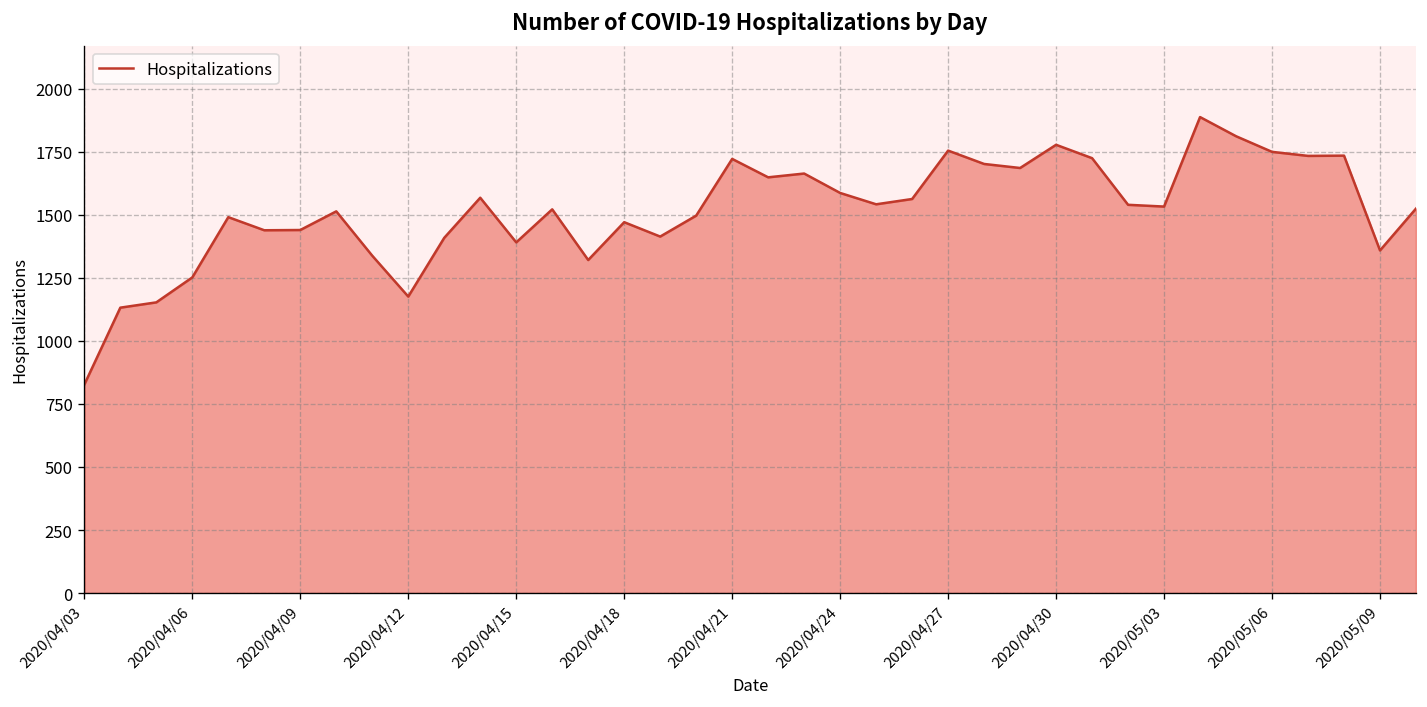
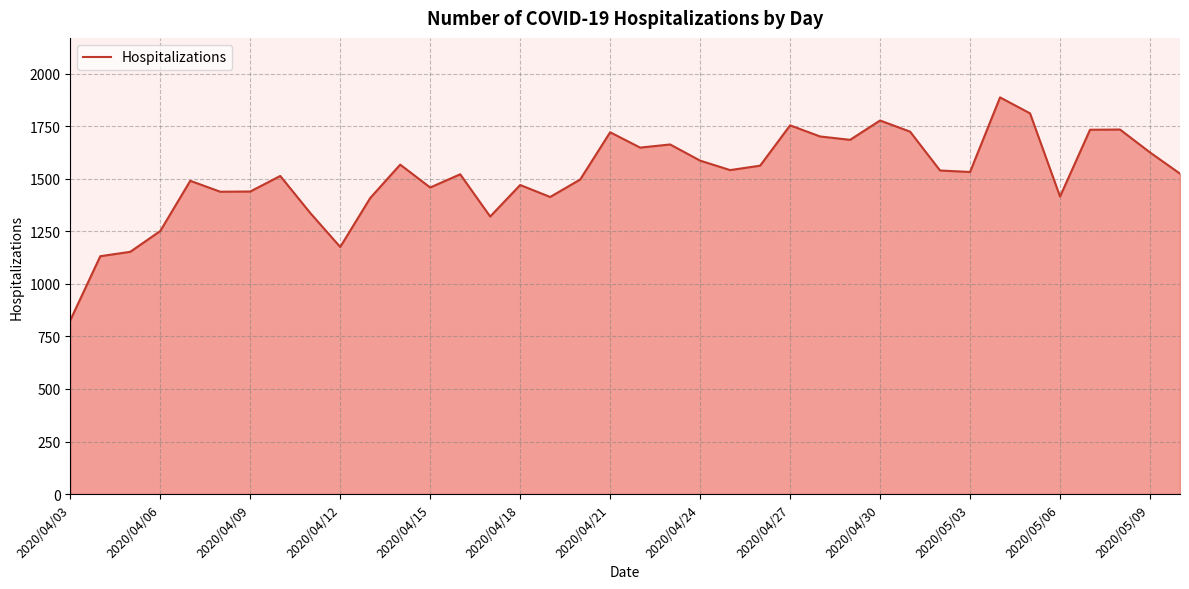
  {
    "2020/04/03": 830,
    "2020/04/06": 1250,
    "2020/04/09": 1440,
    "2020/04/12": 1180,
-   "2020/04/15": 1390,
+   "2020/04/15": 1460,
    "2020/04/18": 1470,
    "2020/04/21": 1720,
    "2020/04/24": 1590,
    "2020/04/27": 1760,
    "2020/04/30": 1780,
    "2020/05/03": 1530,
-   "2020/05/06": 1750,
-   "2020/05/09": 1360
+   "2020/05/06": 1420,
+   "2020/05/09": 1630
  }
